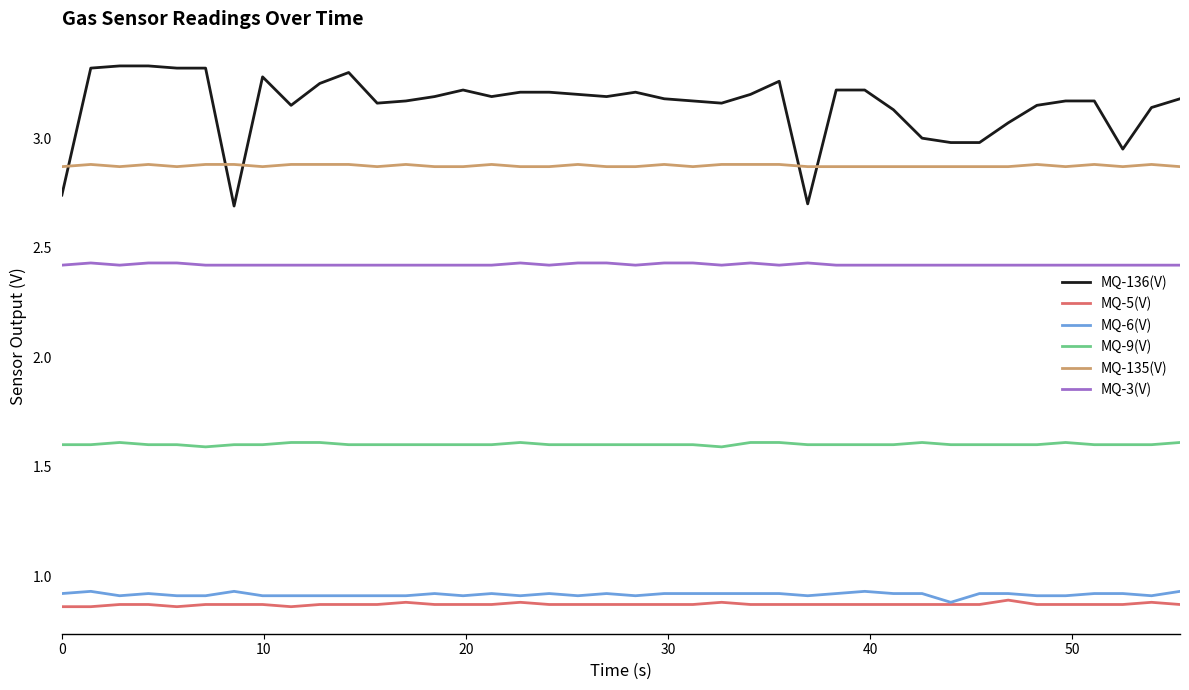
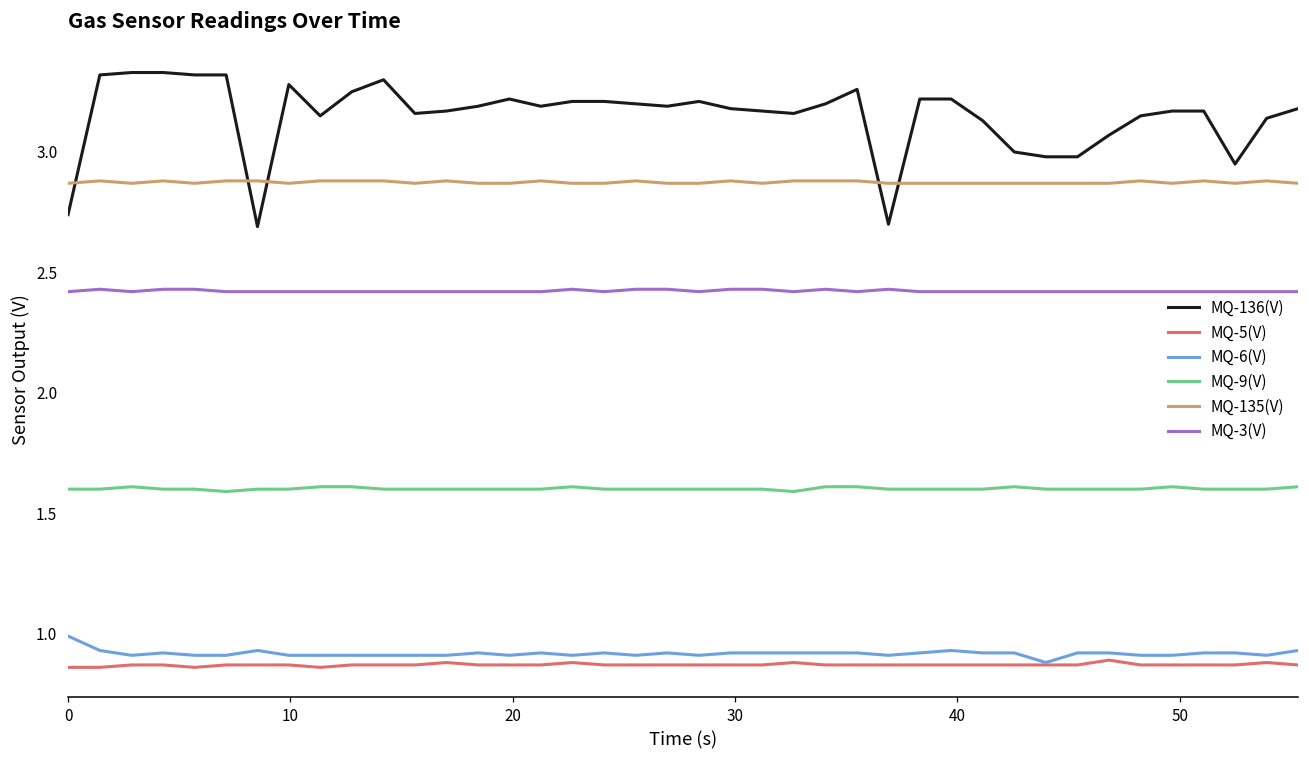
  {
    "MQ-136(V)": {
      "0": 2.74
    },
    "MQ-6(V)": {
-     "0": 0.92
+     "0": 0.99
    },
    "MQ-9(V)": {
      "0": 1.60
    },
    "MQ-3(V)": {
      "0": 2.42
    }
  }
